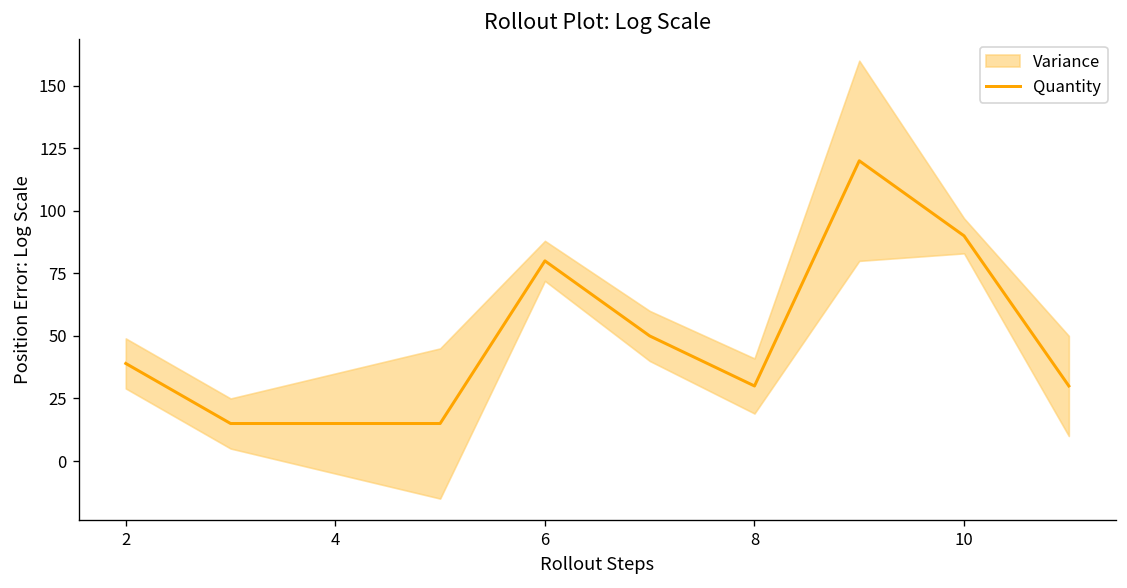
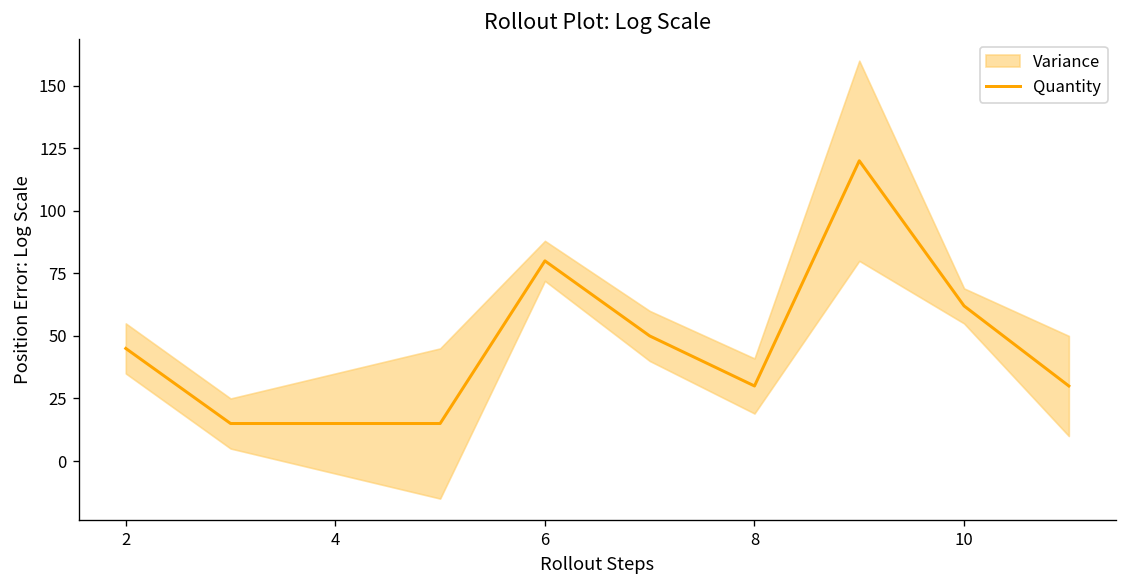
  {
    "Quantity": {
-     "2": 39,
+     "2": 45,
      "4": 15,
      "6": 80,
      "8": 30,
-     "10": 90
+     "10": 62
    }
  }
